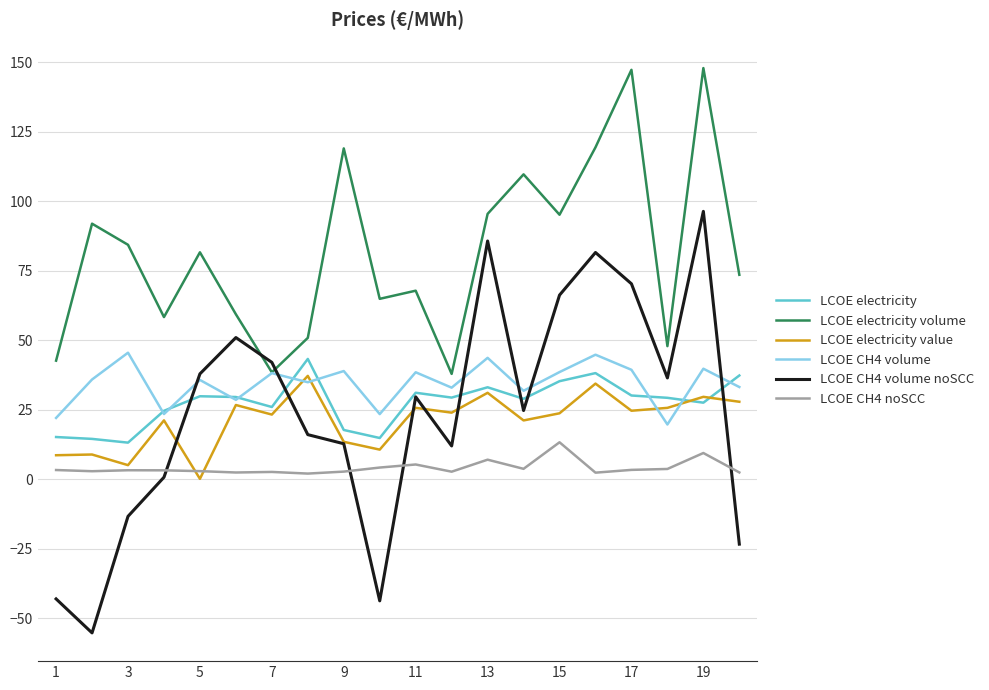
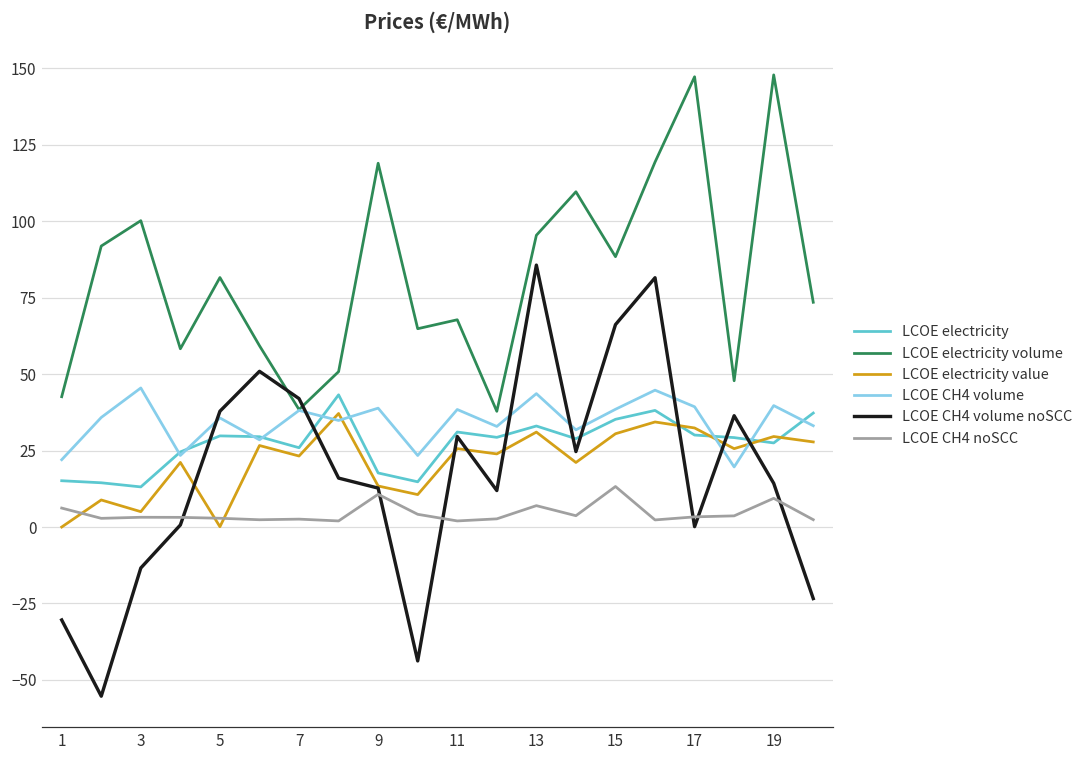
  {
    "LCOE electricity volume": {
      "1": 43,
-     "3": 84,
+     "3": 100,
      "5": 82,
      "9": 119,
      "11": 68,
      "13": 95,
-     "15": 95,
+     "15": 88,
      "17": 147,
      "19": 148
    },
    "LCOE electricity value": {
-     "1": 9,
+     "1": 0,
      "3": 5,
      "5": 0,
      "7": 23,
      "11": 26,
      "13": 31,
-     "15": 24,
-     "17": 25,
+     "15": 31,
+     "17": 32,
      "19": 30
    },
    "LCOE CH4 volume noSCC": {
-     "1": -43,
+     "1": -30,
      "3": -13,
      "5": 38,
      "7": 42,
      "11": 30,
      "13": 86,
      "15": 66,
-     "17": 70,
-     "19": 96
+     "17": 0,
+     "19": 14
    },
    "LCOE CH4 noSCC": {
-     "1": 3,
+     "1": 6,
      "3": 3,
      "5": 3,
      "7": 3,
-     "9": 3,
-     "11": 5,
+     "9": 11,
+     "11": 2,
      "13": 7,
      "15": 13,
      "17": 3,
      "19": 9
    }
  }
